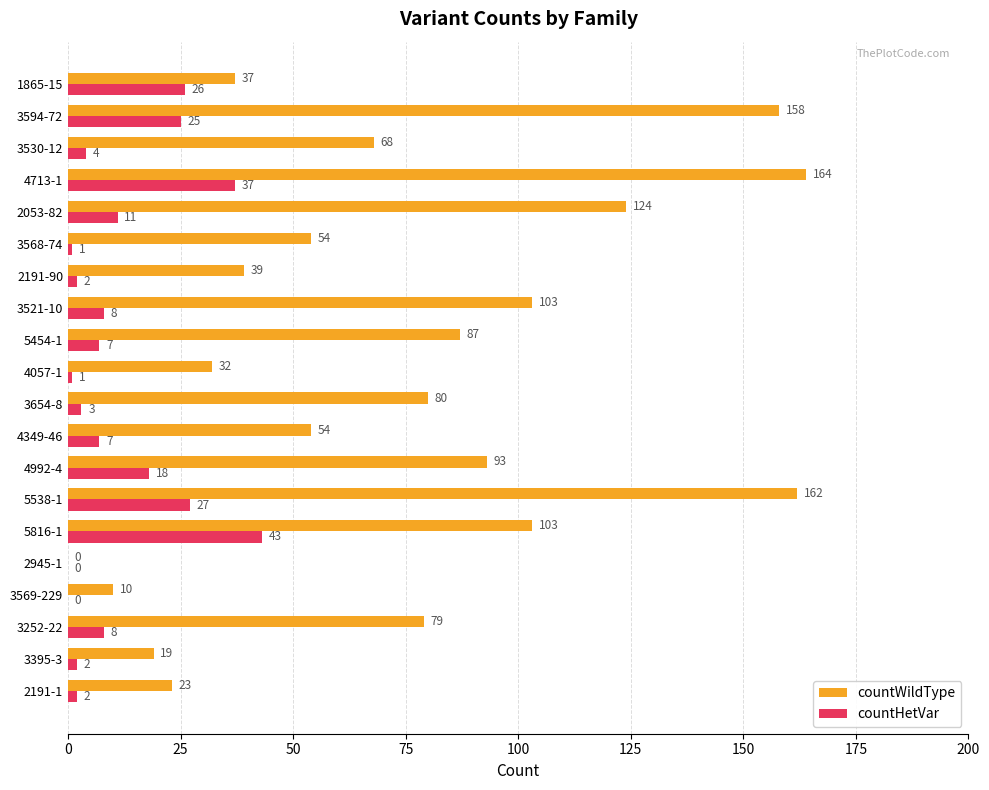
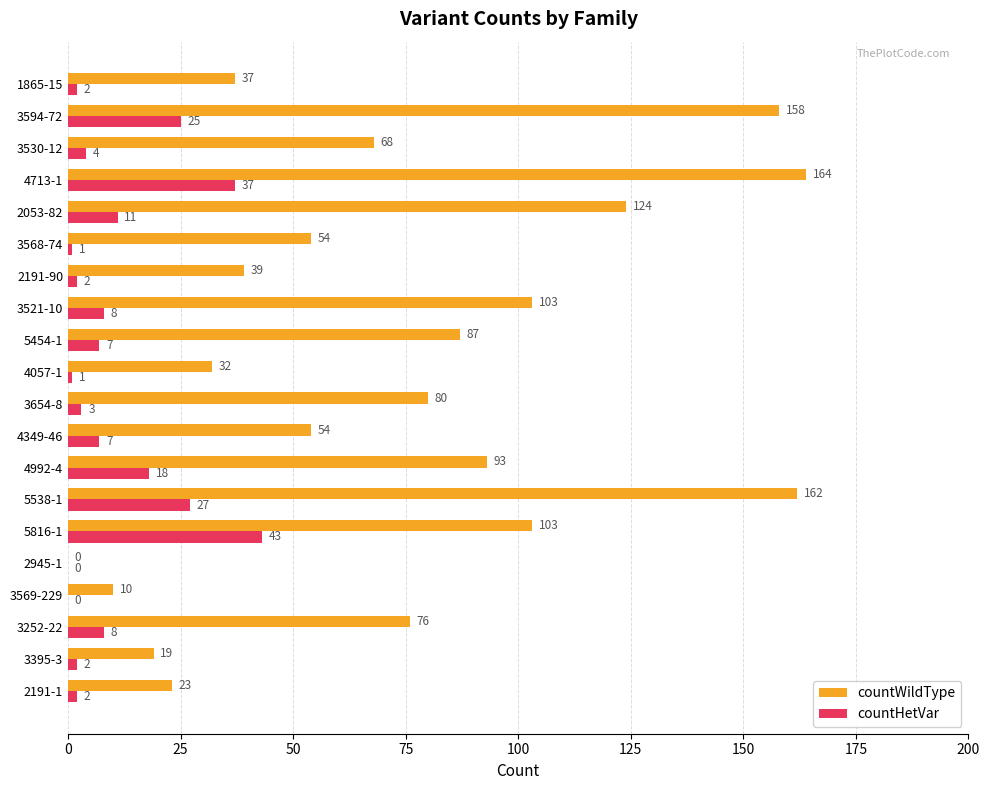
  {
    "countWildType": {
      "1865-15": 37,
      "3594-72": 158,
      "3530-12": 68,
      "4713-1": 164,
      "2053-82": 124,
      "3568-74": 54,
      "2191-90": 39,
      "3521-10": 103,
      "5454-1": 87,
      "4057-1": 32,
      "3654-8": 80,
      "4349-46": 54,
      "4992-4": 93,
      "5538-1": 162,
      "5816-1": 103,
      "2945-1": 0,
      "3569-229": 10,
-     "3252-22": 79,
+     "3252-22": 76,
      "3395-3": 19,
      "2191-1": 23
    },
    "countHetVar": {
-     "1865-15": 26,
+     "1865-15": 2,
      "3594-72": 25,
      "3530-12": 4,
      "4713-1": 37,
      "2053-82": 11,
      "3568-74": 1,
      "2191-90": 2,
      "3521-10": 8,
      "5454-1": 7,
      "4057-1": 1,
      "3654-8": 3,
      "4349-46": 7,
      "4992-4": 18,
      "5538-1": 27,
      "5816-1": 43,
      "2945-1": 0,
      "3569-229": 0,
      "3252-22": 8,
      "3395-3": 2,
      "2191-1": 2
    }
  }
